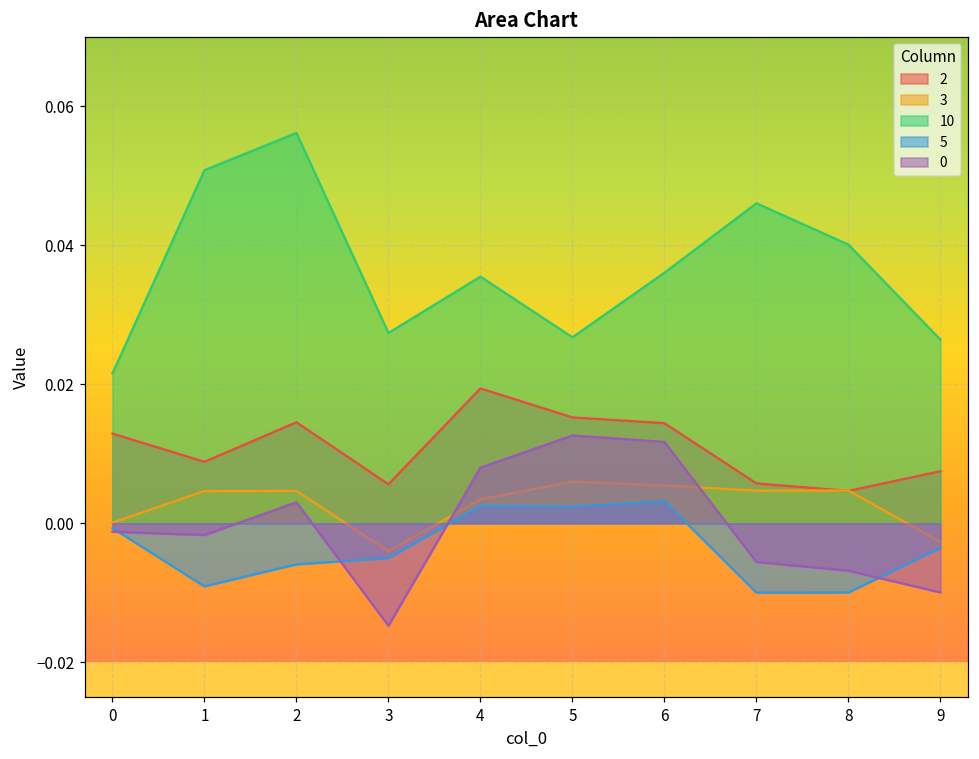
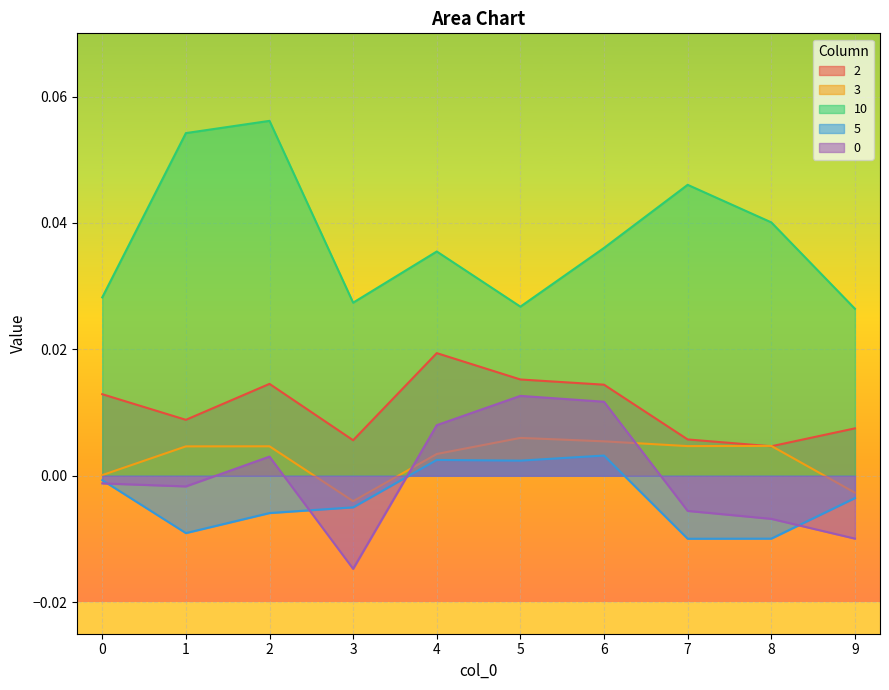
  {
    "2": {
      "0": 0.013,
      "1": 0.009,
      "2": 0.015,
      "3": 0.006,
      "4": 0.019,
      "5": 0.015,
      "6": 0.014,
      "7": 0.006,
      "9": 0.007
    },
    "10": {
-     "0": 0.022,
-     "1": 0.051,
+     "0": 0.028,
+     "1": 0.054,
      "2": 0.056,
      "3": 0.027,
      "4": 0.035,
      "5": 0.027,
      "6": 0.036,
      "7": 0.046,
      "8": 0.040,
      "9": 0.026
    }
  }
